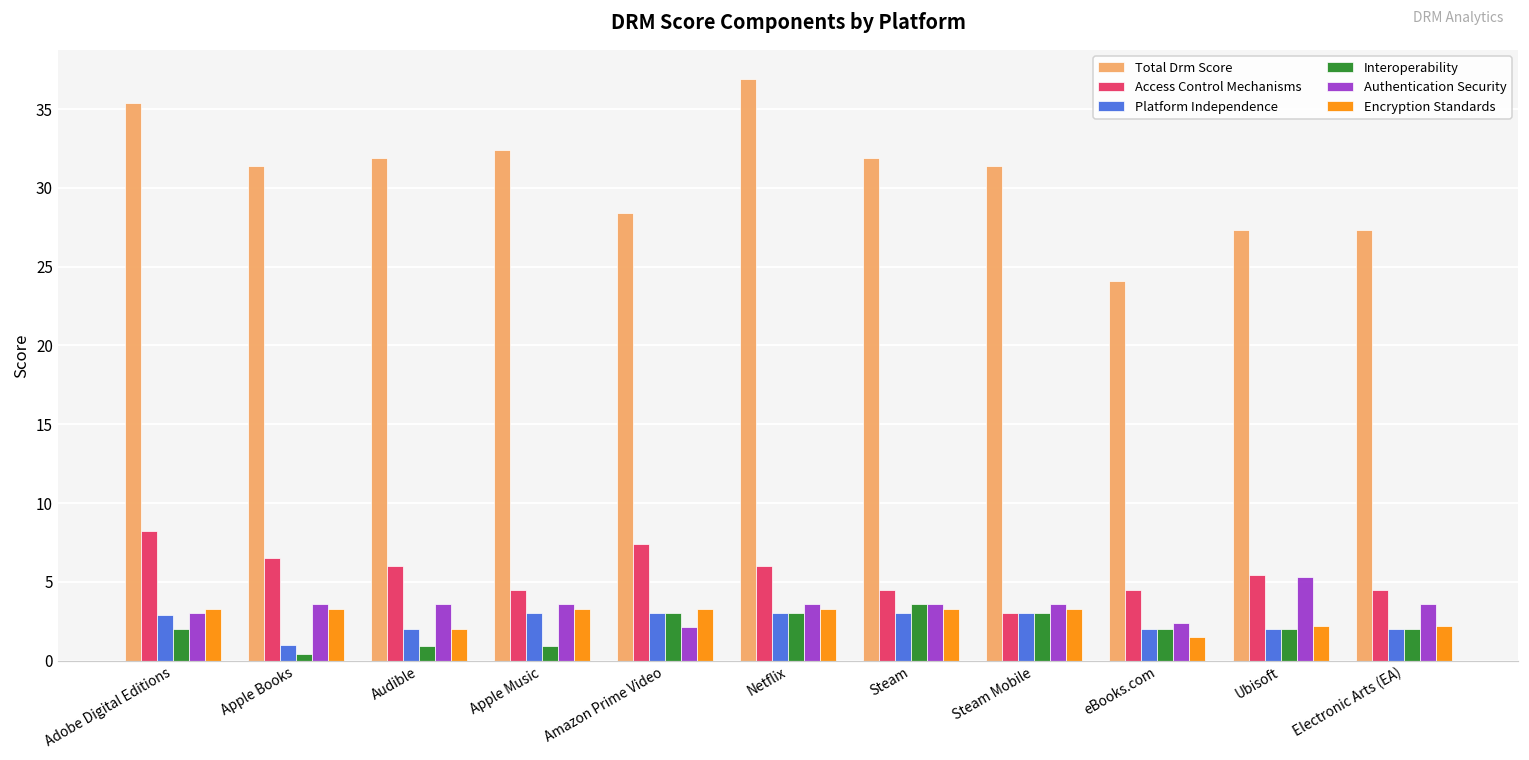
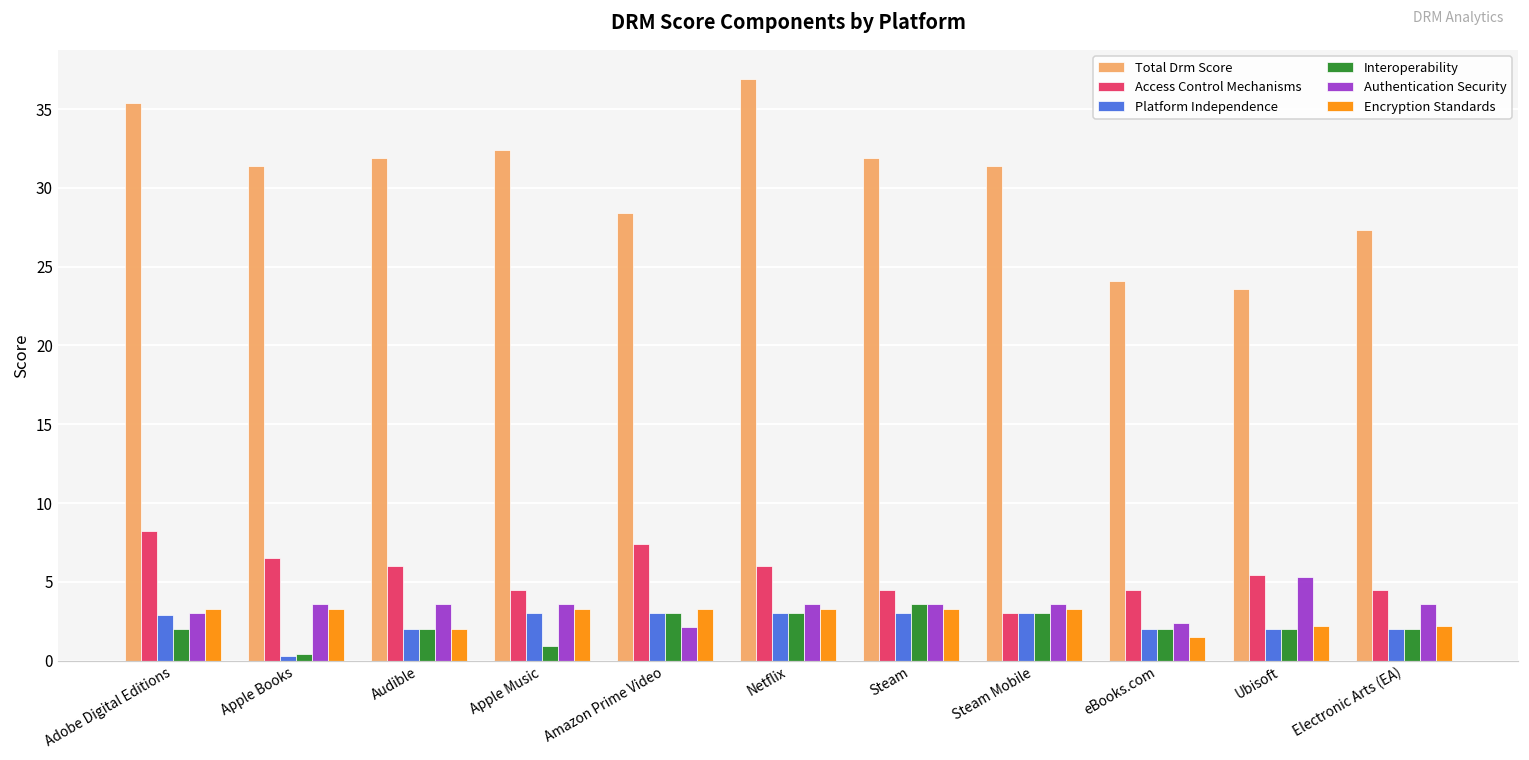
  {
    "Total Drm Score": {
      "Adobe Digital Editions": 35.4,
      "Apple Books": 31.4,
      "Audible": 31.9,
      "Apple Music": 32.4,
      "Amazon Prime Video": 28.4,
      "Netflix": 36.9,
      "Steam": 31.9,
      "Steam Mobile": 31.4,
      "eBooks.com": 24.1,
-     "Ubisoft": 27.3,
+     "Ubisoft": 23.6,
      "Electronic Arts (EA)": 27.3
    },
    "Access Control Mechanisms": {
      "Adobe Digital Editions": 8.2,
      "Apple Books": 6.5,
      "Audible": 6.0,
      "Apple Music": 4.5,
      "Amazon Prime Video": 7.4,
      "Netflix": 6.0,
      "Steam": 4.5,
      "Steam Mobile": 3.0,
      "eBooks.com": 4.5,
      "Ubisoft": 5.4,
      "Electronic Arts (EA)": 4.5
    },
    "Platform Independence": {
      "Adobe Digital Editions": 2.9,
-     "Apple Books": 1.0,
+     "Apple Books": 0.3,
      "Audible": 2.0,
      "Apple Music": 3.0,
      "Amazon Prime Video": 3.0,
      "Netflix": 3.0,
      "Steam": 3.0,
      "Steam Mobile": 3.0,
      "eBooks.com": 2.0,
      "Ubisoft": 2.0,
      "Electronic Arts (EA)": 2.0
    },
    "Interoperability": {
      "Adobe Digital Editions": 2.0,
      "Apple Books": 0.4,
-     "Audible": 0.9,
+     "Audible": 2.0,
      "Apple Music": 0.9,
      "Amazon Prime Video": 3.0,
      "Netflix": 3.0,
      "Steam": 3.6,
      "Steam Mobile": 3.0,
      "eBooks.com": 2.0,
      "Ubisoft": 2.0,
      "Electronic Arts (EA)": 2.0
    },
    "Authentication Security": {
      "Adobe Digital Editions": 3.0,
      "Apple Books": 3.6,
      "Audible": 3.6,
      "Apple Music": 3.6,
      "Amazon Prime Video": 2.1,
      "Netflix": 3.6,
      "Steam": 3.6,
      "Steam Mobile": 3.6,
      "eBooks.com": 2.4,
      "Ubisoft": 5.3,
      "Electronic Arts (EA)": 3.6
    },
    "Encryption Standards": {
      "Adobe Digital Editions": 3.3,
      "Apple Books": 3.3,
      "Audible": 2.0,
      "Apple Music": 3.3,
      "Amazon Prime Video": 3.3,
      "Netflix": 3.3,
      "Steam": 3.3,
      "Steam Mobile": 3.3,
      "eBooks.com": 1.5,
      "Ubisoft": 2.2,
      "Electronic Arts (EA)": 2.2
    }
  }
